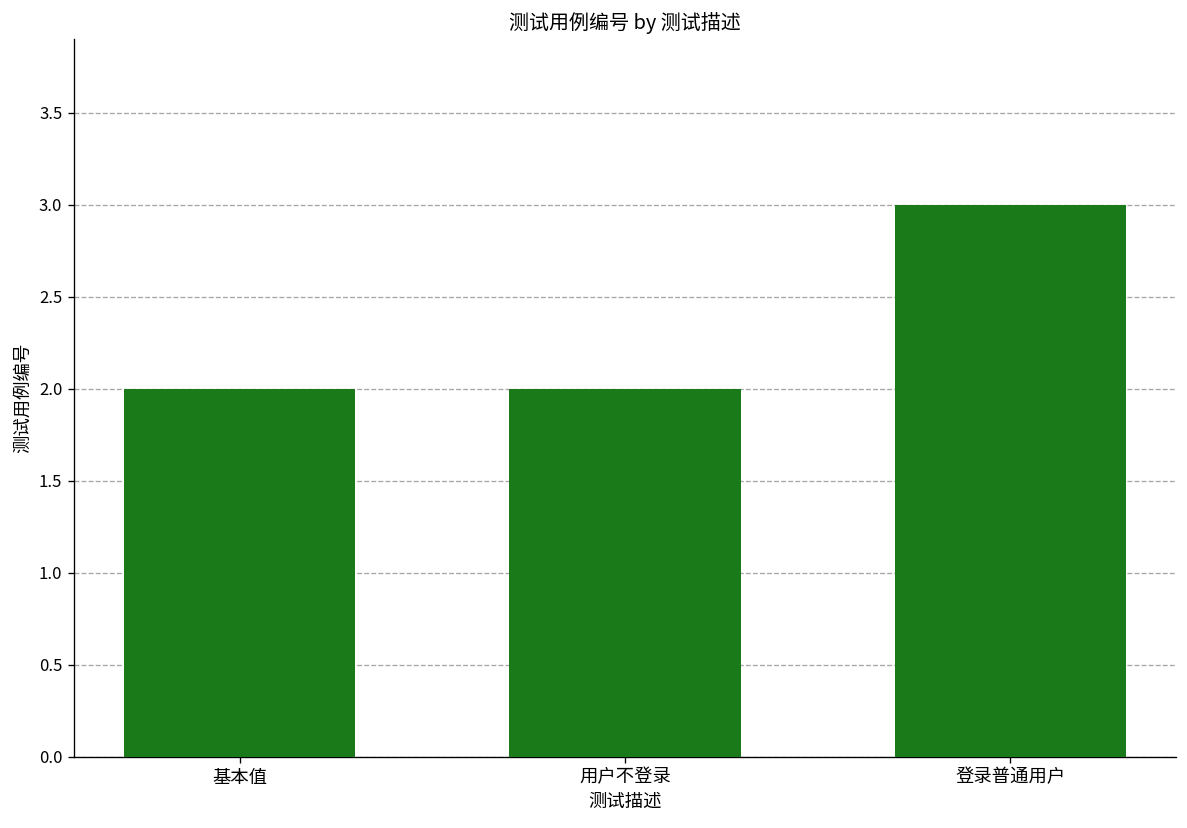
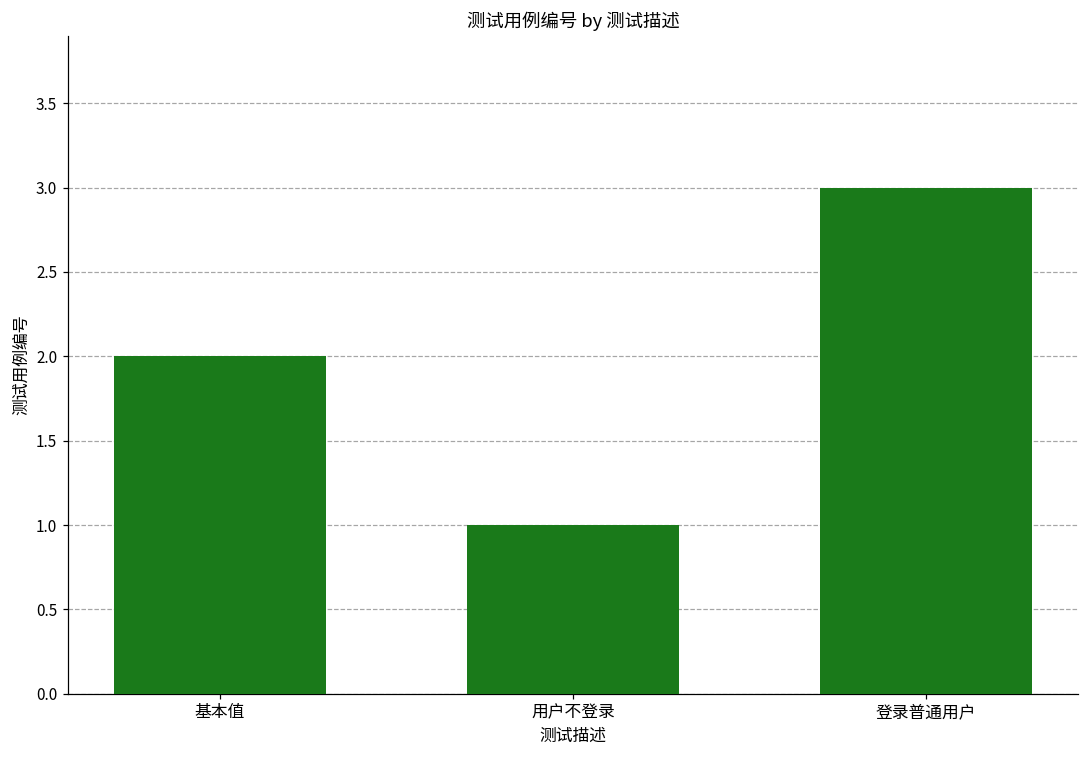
  {
    "基本值": 2,
-   "用户不登录": 2,
+   "用户不登录": 1,
    "登录普通用户": 3
  }
